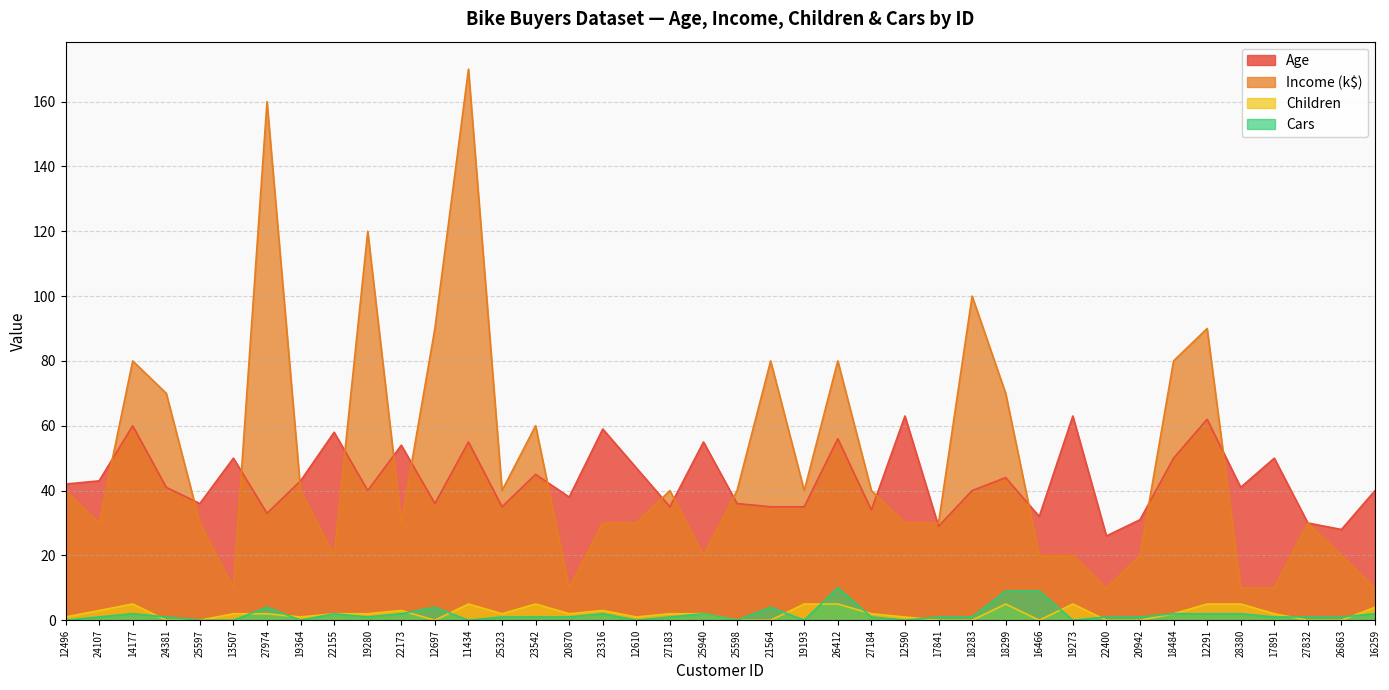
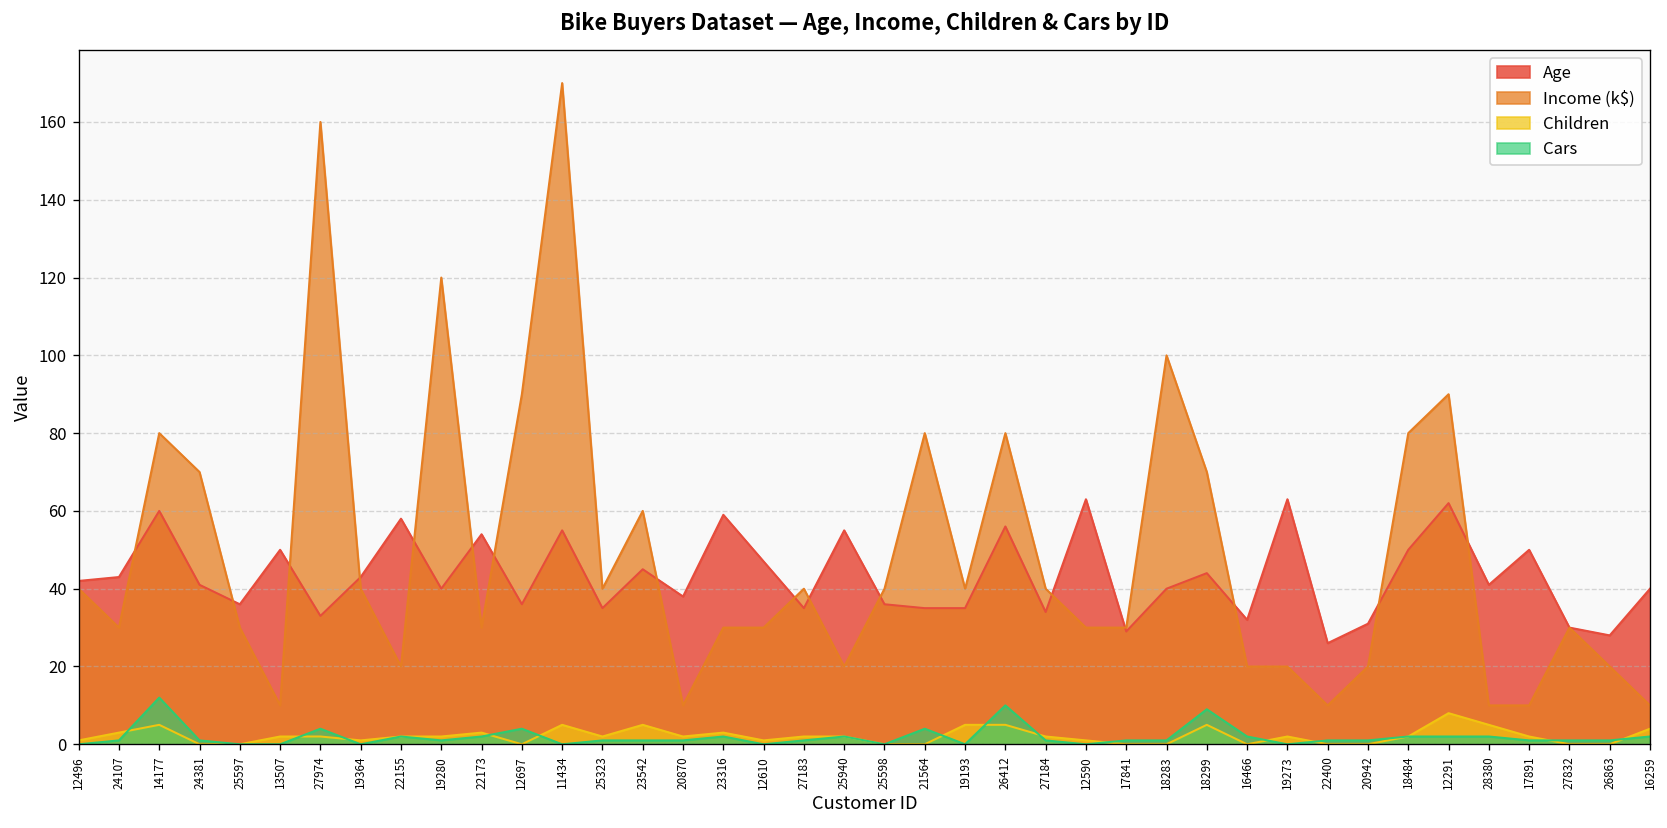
  {
    "Children": {
      "12496": 1,
      "24107": 3,
      "14177": 5,
      "24381": 0,
      "13507": 2,
      "27974": 2,
      "19364": 1,
      "19280": 2,
      "22173": 3,
      "12697": 0,
      "11434": 5,
      "25323": 2,
      "23542": 5,
      "20870": 2,
      "23316": 3,
      "12610": 1,
      "27183": 2,
      "21564": 0,
      "19193": 5,
      "26412": 5,
      "27184": 2,
      "12590": 1,
      "17841": 0,
      "18283": 0,
      "18299": 5,
      "16466": 0,
-     "19273": 5,
+     "19273": 2,
      "22400": 0,
      "20942": 0,
-     "12291": 5,
+     "12291": 8,
      "28380": 5,
      "17891": 2,
      "27832": 0,
      "26863": 0,
      "16259": 4
    },
    "Cars": {
      "12496": 0,
      "24107": 1,
-     "14177": 2,
+     "14177": 12,
      "24381": 1,
      "13507": 0,
      "27974": 4,
      "19364": 0,
      "19280": 1,
      "22173": 2,
      "12697": 4,
      "11434": 0,
      "25323": 1,
      "23542": 1,
      "20870": 1,
      "23316": 2,
      "12610": 0,
      "27183": 1,
      "21564": 4,
      "19193": 0,
      "26412": 10,
      "27184": 1,
      "12590": 0,
      "17841": 1,
      "18283": 1,
      "18299": 9,
-     "16466": 9,
+     "16466": 2,
      "19273": 0,
      "22400": 1,
      "20942": 1,
      "12291": 2,
      "28380": 2,
      "17891": 1,
      "27832": 1,
      "26863": 1,
      "16259": 2
    }
  }
